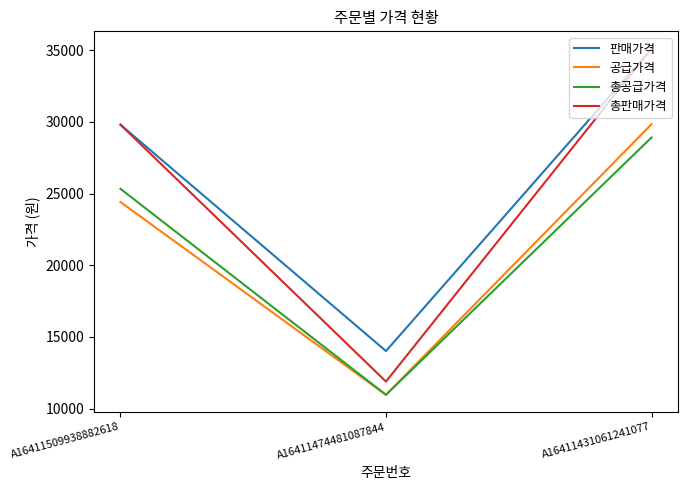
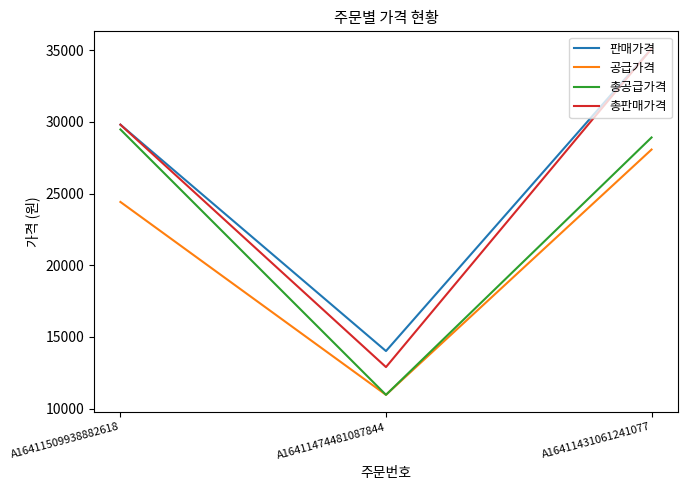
  {
    "판매가격": {
      "A16411474481087844": 14000
    },
    "공급가격": {
      "A16411509938882618": 24400,
-     "A16411431061241077": 29800
+     "A16411431061241077": 28100
    },
    "총공급가격": {
-     "A16411509938882618": 25300,
+     "A16411509938882618": 29500,
      "A16411431061241077": 28900
    },
    "총판매가격": {
-     "A16411474481087844": 11900
+     "A16411474481087844": 12900
    }
  }
